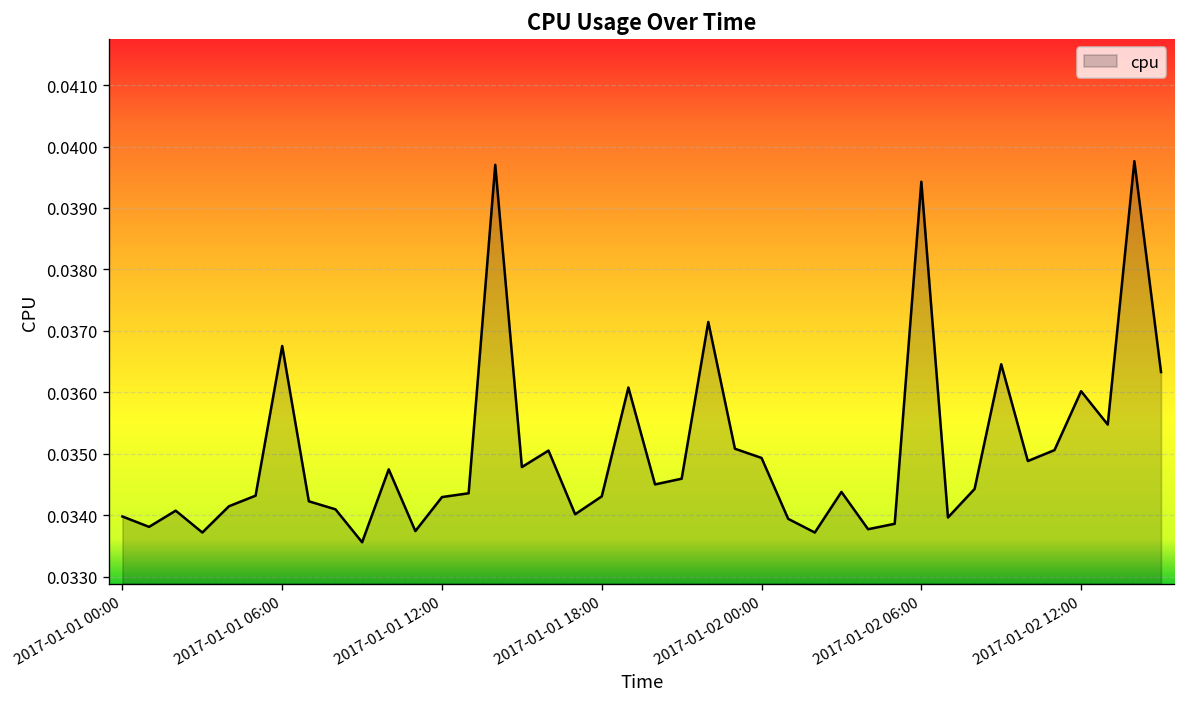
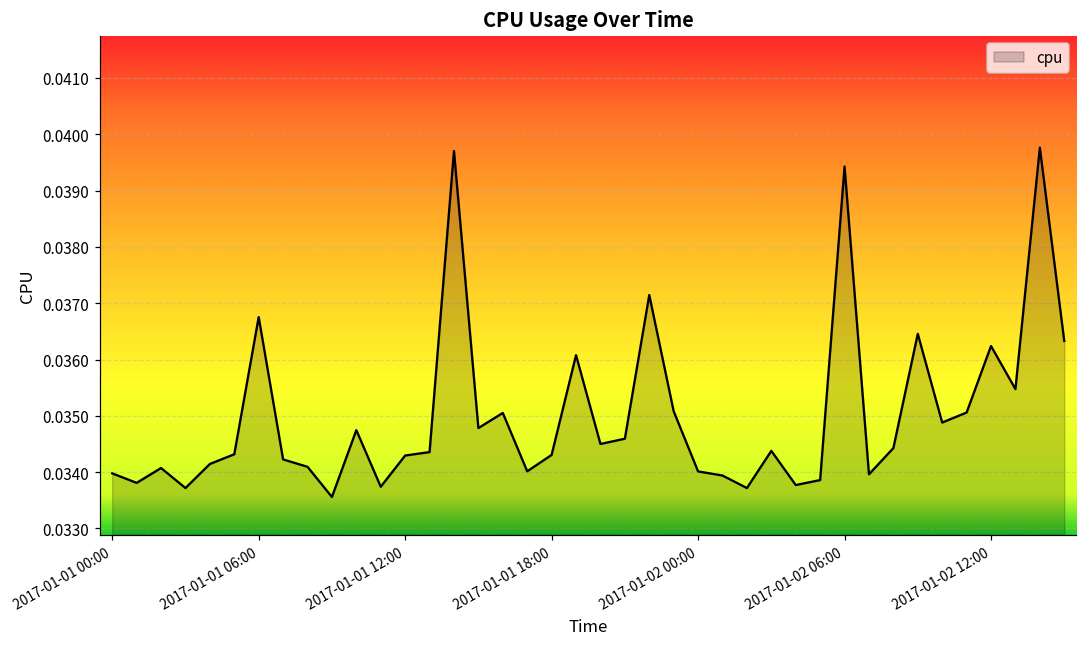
  {
    "2017-01-01 00:00": 0.0340,
    "2017-01-01 06:00": 0.0368,
    "2017-01-01 12:00": 0.0343,
    "2017-01-01 18:00": 0.0343,
-   "2017-01-02 00:00": 0.0349,
+   "2017-01-02 00:00": 0.0340,
    "2017-01-02 06:00": 0.0394,
-   "2017-01-02 12:00": 0.0360
+   "2017-01-02 12:00": 0.0362
  }
